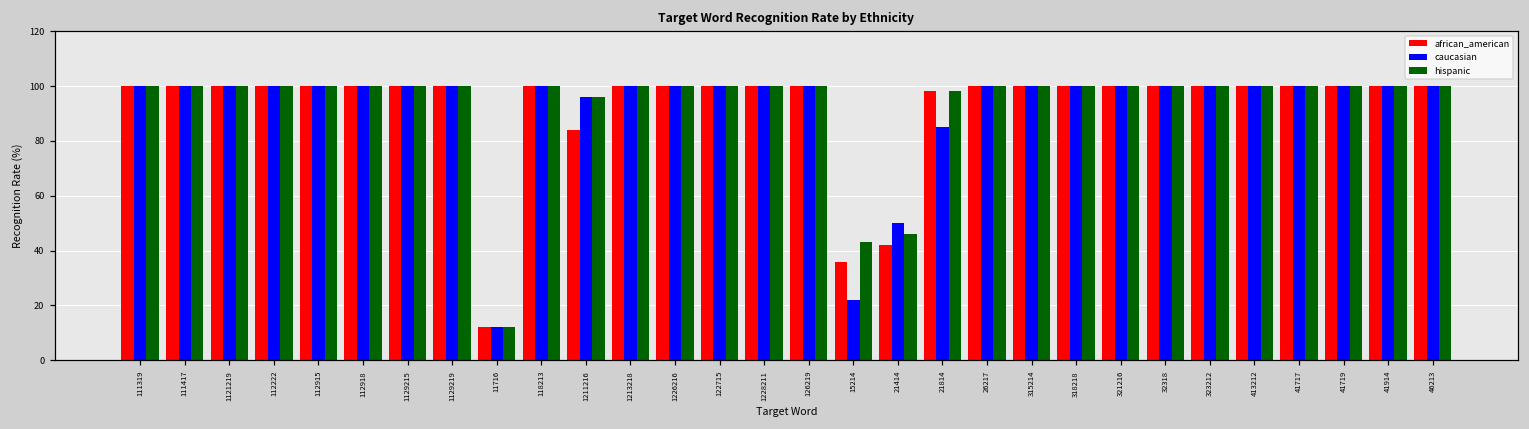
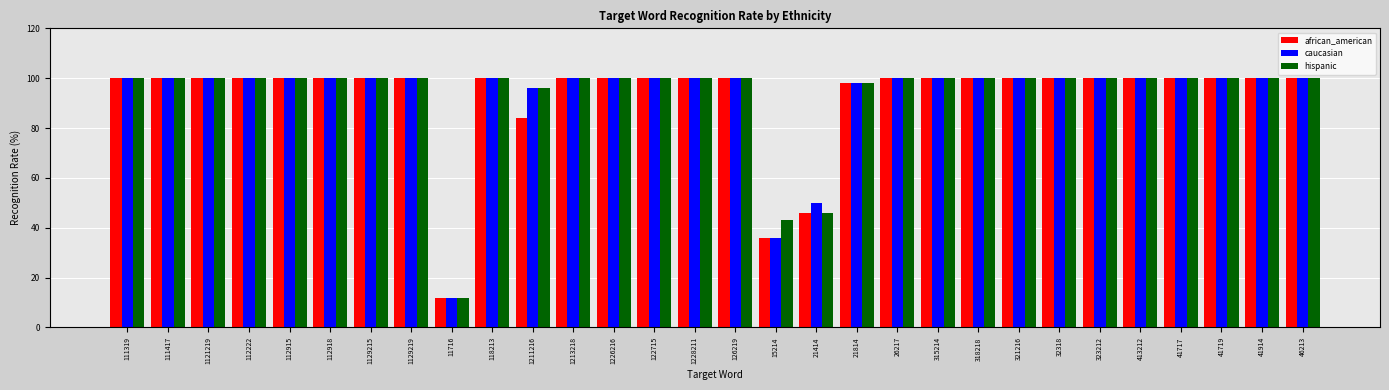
  {
    "african_american": {
      "111319": 100,
      "111417": 100,
      "1121219": 100,
      "112222": 100,
      "112915": 100,
      "112918": 100,
      "1129215": 100,
      "1129219": 100,
      "11716": 12,
      "118213": 100,
      "1211216": 84,
      "1213218": 100,
      "1226216": 100,
      "122715": 100,
      "1228211": 100,
      "126219": 100,
      "15214": 36,
-     "21414": 42,
+     "21414": 46,
      "21814": 98,
      "26217": 100,
      "315214": 100,
      "318218": 100,
      "321216": 100,
      "32318": 100,
      "323212": 100,
      "413212": 100,
      "41717": 100,
      "41719": 100,
      "41914": 100,
      "46213": 100
    },
    "caucasian": {
      "111319": 100,
      "111417": 100,
      "1121219": 100,
      "112222": 100,
      "112915": 100,
      "112918": 100,
      "1129215": 100,
      "1129219": 100,
      "11716": 12,
      "118213": 100,
      "1211216": 96,
      "1213218": 100,
      "1226216": 100,
      "122715": 100,
      "1228211": 100,
      "126219": 100,
-     "15214": 22,
+     "15214": 36,
      "21414": 50,
-     "21814": 85,
+     "21814": 98,
      "26217": 100,
      "315214": 100,
      "318218": 100,
      "321216": 100,
      "32318": 100,
      "323212": 100,
      "413212": 100,
      "41717": 100,
      "41719": 100,
      "41914": 100,
      "46213": 100
    },
    "hispanic": {
      "111319": 100,
      "111417": 100,
      "1121219": 100,
      "112222": 100,
      "112915": 100,
      "112918": 100,
      "1129215": 100,
      "1129219": 100,
      "11716": 12,
      "118213": 100,
      "1211216": 96,
      "1213218": 100,
      "1226216": 100,
      "122715": 100,
      "1228211": 100,
      "126219": 100,
      "15214": 43,
      "21414": 46,
      "21814": 98,
      "26217": 100,
      "315214": 100,
      "318218": 100,
      "321216": 100,
      "32318": 100,
      "323212": 100,
      "413212": 100,
      "41717": 100,
      "41719": 100,
      "41914": 100,
      "46213": 100
    }
  }
